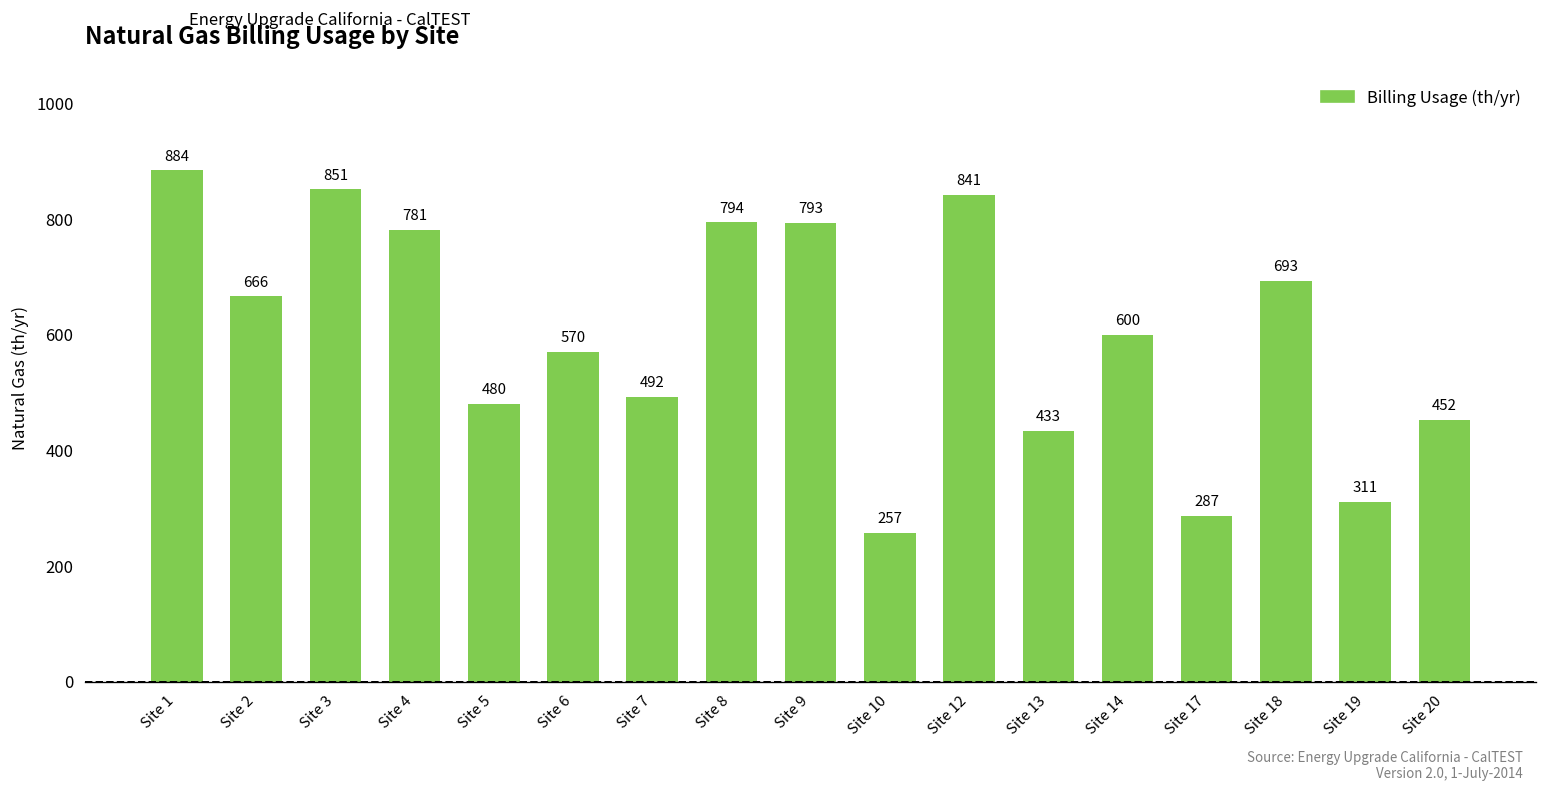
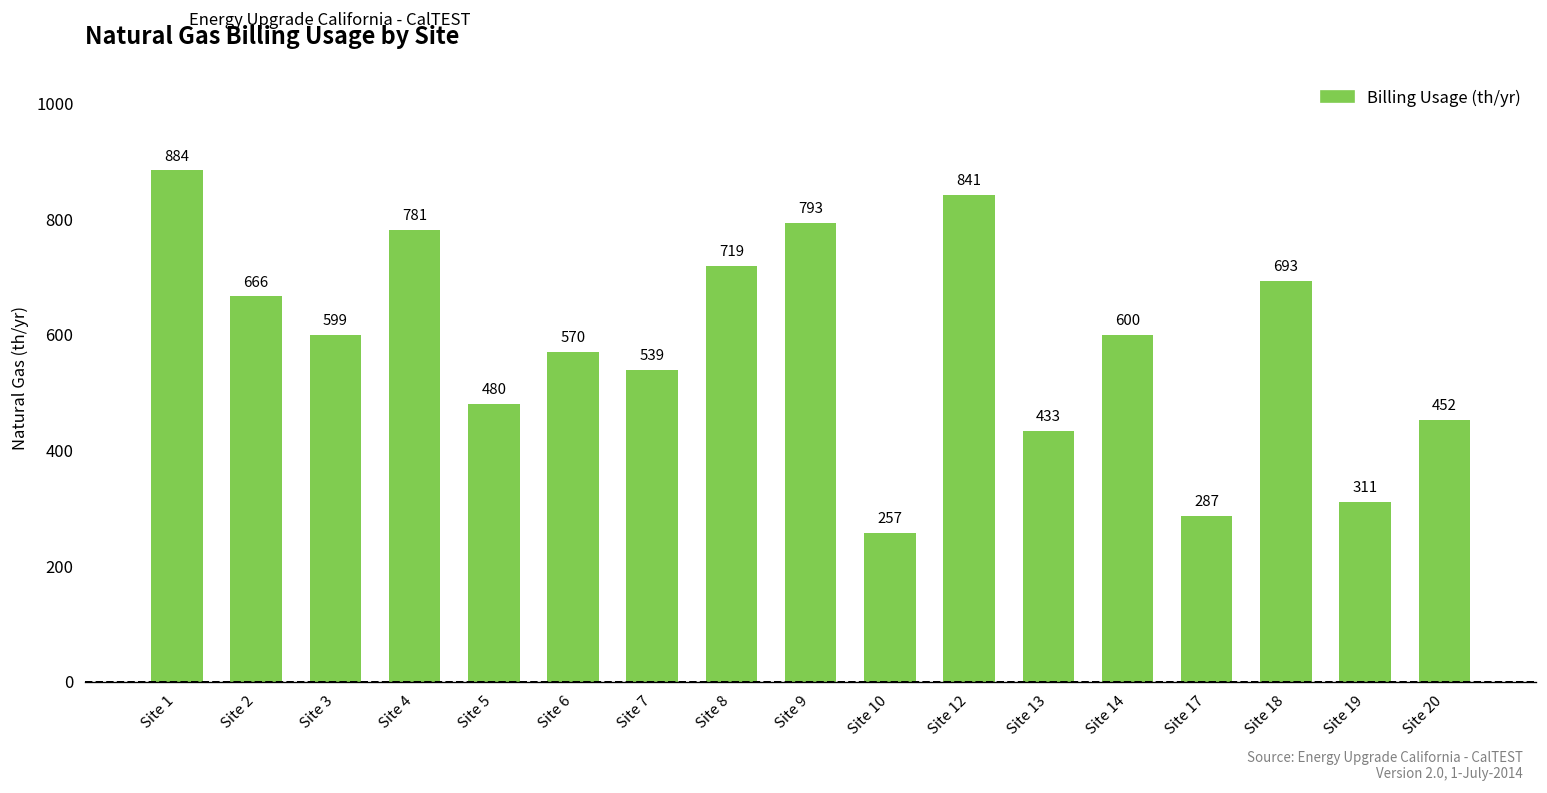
  {
    "Site 1": 884,
    "Site 2": 666,
-   "Site 3": 851,
+   "Site 3": 599,
    "Site 4": 781,
    "Site 5": 480,
    "Site 6": 570,
-   "Site 7": 492,
-   "Site 8": 794,
+   "Site 7": 539,
+   "Site 8": 719,
    "Site 9": 793,
    "Site 10": 257,
    "Site 12": 841,
    "Site 13": 433,
    "Site 14": 600,
    "Site 17": 287,
    "Site 18": 693,
    "Site 19": 311,
    "Site 20": 452
  }
